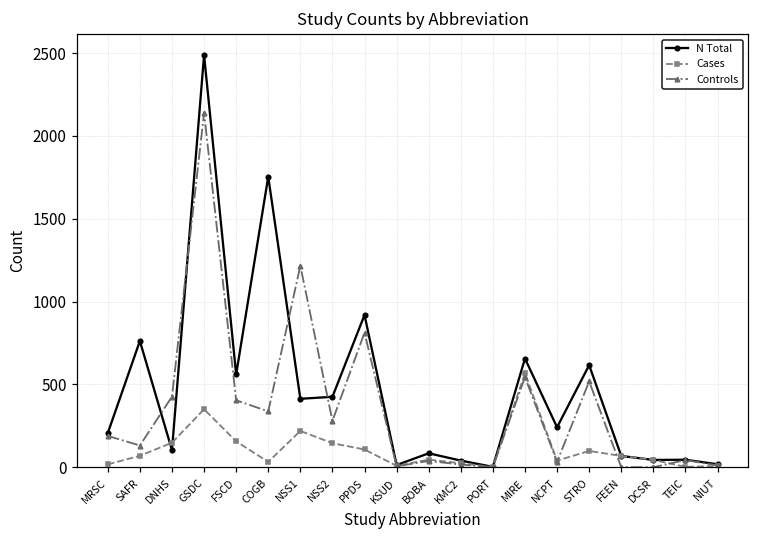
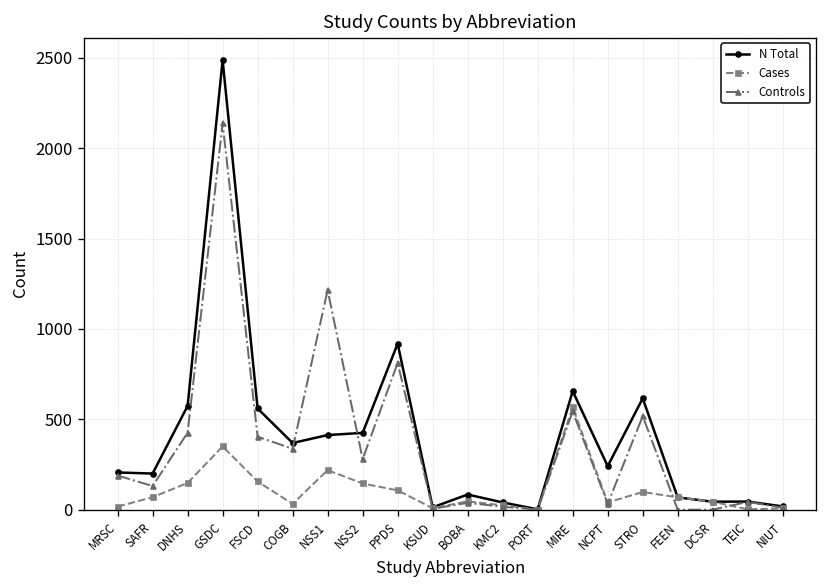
  {
    "N Total": {
      "MRSC": 210,
-     "SAFR": 760,
-     "DNHS": 100,
+     "SAFR": 200,
+     "DNHS": 570,
      "GSDC": 2490,
      "FSCD": 560,
-     "COGB": 1750,
+     "COGB": 370,
      "NSS1": 410,
      "NSS2": 430,
      "PPDS": 920,
      "BOBA": 80,
      "MIRE": 660,
      "NCPT": 240,
      "STRO": 620
    }
  }
